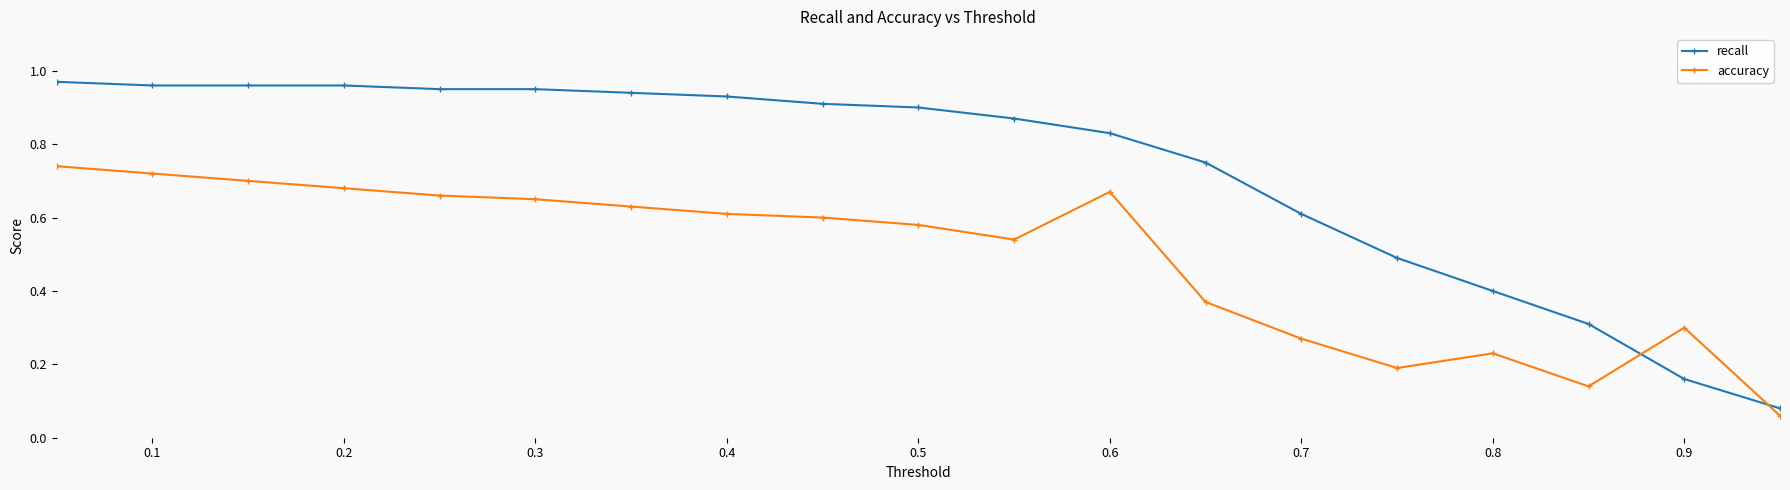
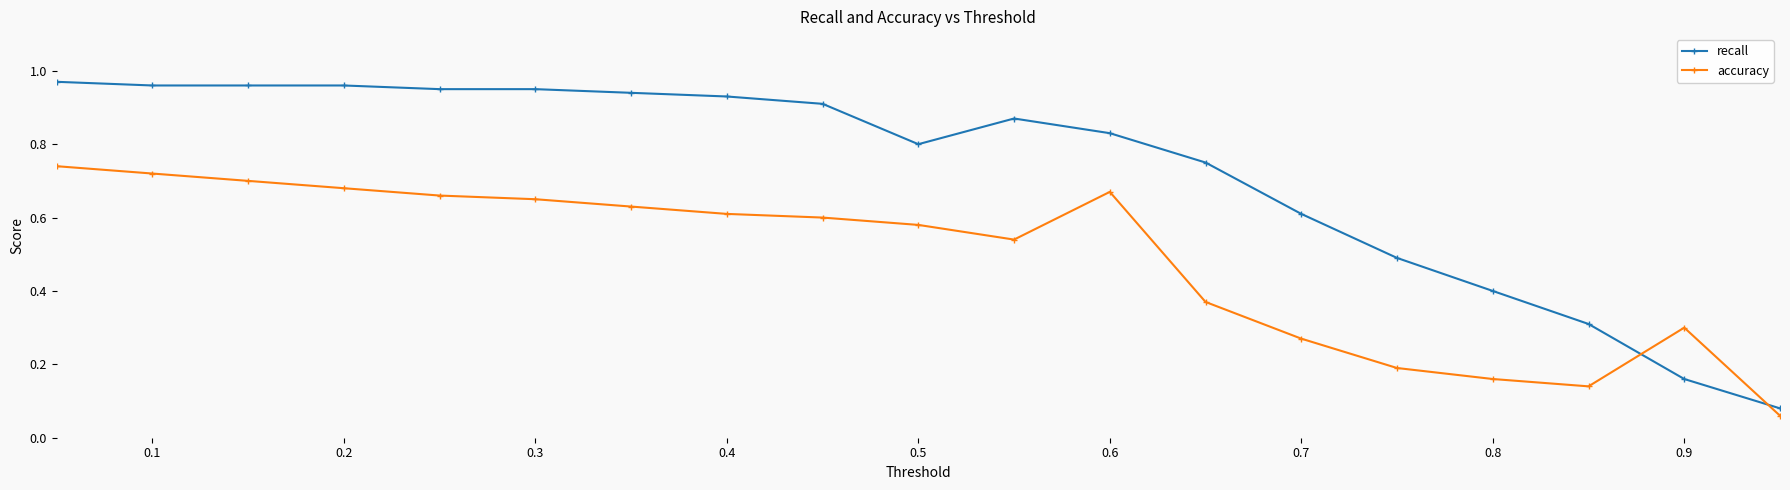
  {
    "recall": {
      "0.1": 0.96,
      "0.2": 0.96,
      "0.3": 0.95,
      "0.4": 0.93,
-     "0.5": 0.9,
+     "0.5": 0.8,
      "0.6": 0.83,
      "0.7": 0.61,
      "0.8": 0.4,
      "0.9": 0.16
    },
    "accuracy": {
      "0.1": 0.72,
      "0.2": 0.68,
      "0.3": 0.65,
      "0.4": 0.61,
      "0.5": 0.58,
      "0.6": 0.67,
      "0.7": 0.27,
-     "0.8": 0.23,
+     "0.8": 0.16,
      "0.9": 0.30
    }
  }
